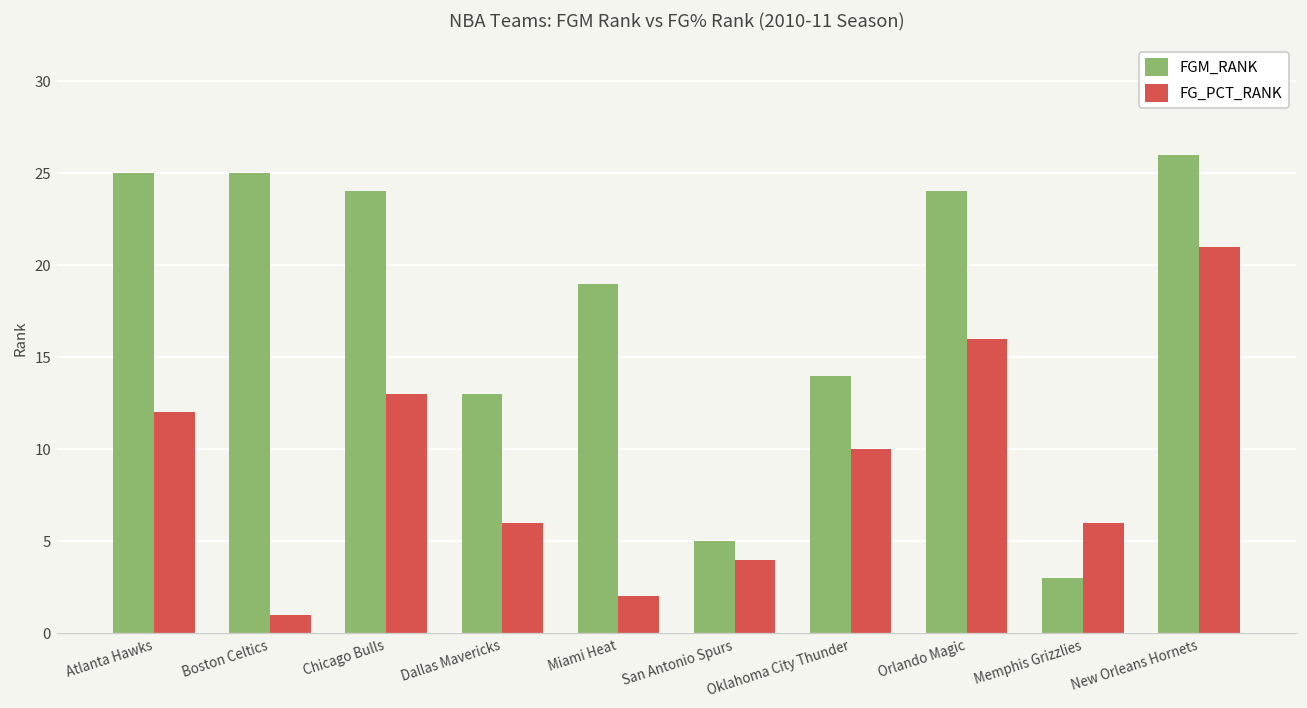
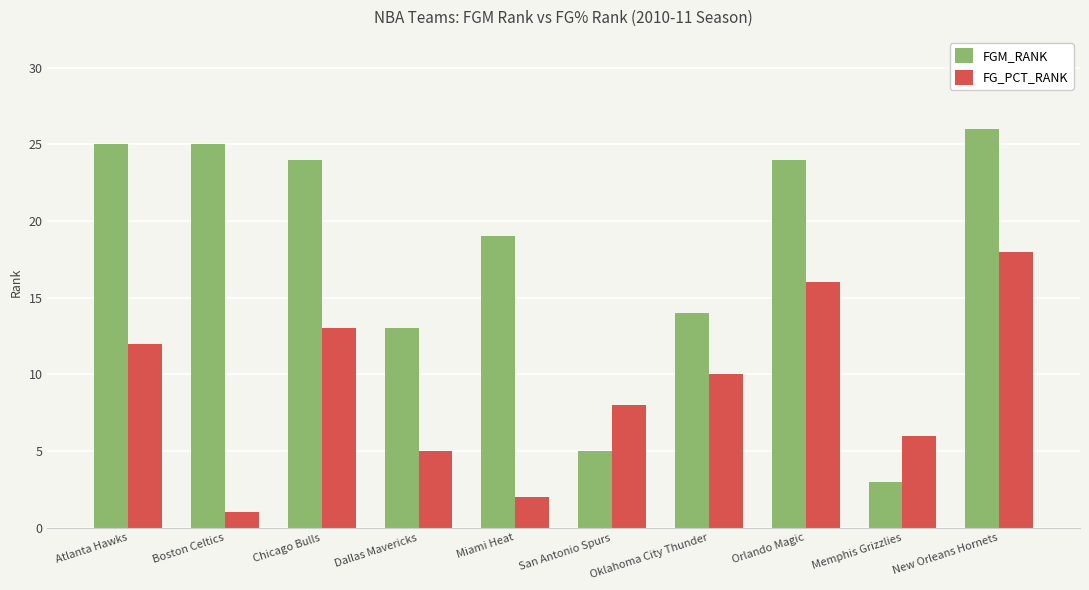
  {
    "FGM_RANK": {
      "Atlanta Hawks": 25,
      "Boston Celtics": 25,
      "Chicago Bulls": 24,
      "Dallas Mavericks": 13,
      "Miami Heat": 19,
      "San Antonio Spurs": 5,
      "Oklahoma City Thunder": 14,
      "Orlando Magic": 24,
      "Memphis Grizzlies": 3,
      "New Orleans Hornets": 26
    },
    "FG_PCT_RANK": {
      "Atlanta Hawks": 12,
      "Boston Celtics": 1,
      "Chicago Bulls": 13,
-     "Dallas Mavericks": 6,
+     "Dallas Mavericks": 5,
      "Miami Heat": 2,
-     "San Antonio Spurs": 4,
+     "San Antonio Spurs": 8,
      "Oklahoma City Thunder": 10,
      "Orlando Magic": 16,
      "Memphis Grizzlies": 6,
-     "New Orleans Hornets": 21
+     "New Orleans Hornets": 18
    }
  }
